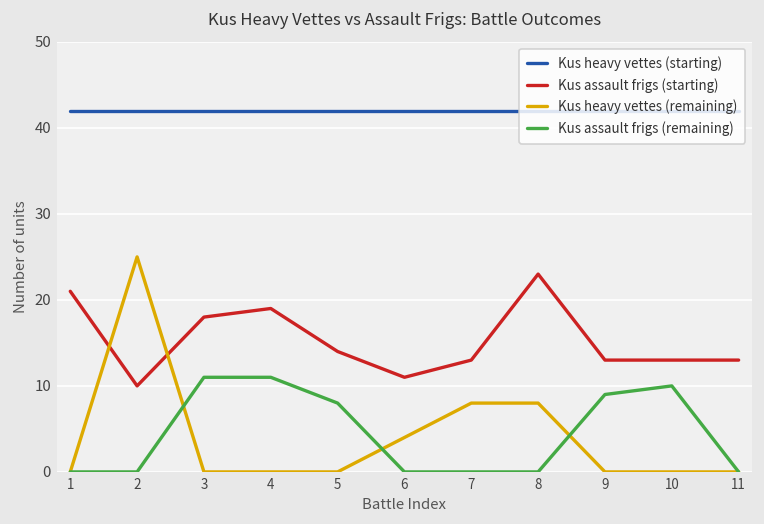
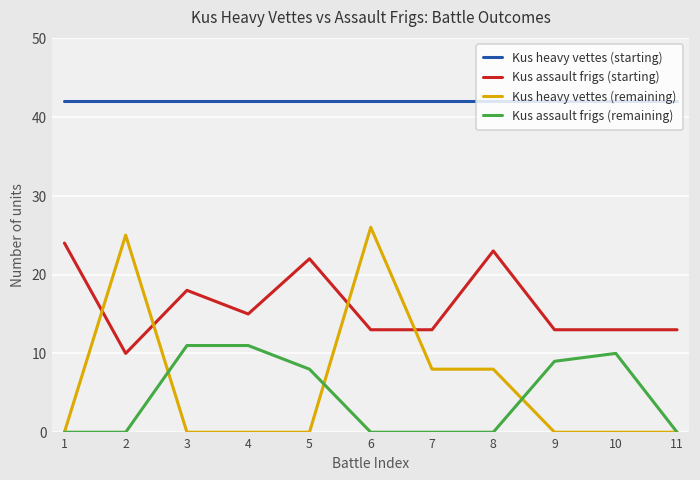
  {
    "Kus heavy vettes (starting)": {
      "1": 42,
      "2": 42,
      "3": 42,
      "4": 42,
      "5": 42,
      "6": 42,
      "7": 42
    },
    "Kus assault frigs (starting)": {
-     "1": 21,
+     "1": 24,
      "2": 10,
      "3": 18,
-     "4": 19,
-     "5": 14,
-     "6": 11,
+     "4": 15,
+     "5": 22,
+     "6": 13,
      "7": 13,
      "8": 23,
      "9": 13,
      "10": 13,
      "11": 13
    },
    "Kus heavy vettes (remaining)": {
      "2": 25,
      "3": 0,
      "4": 0,
      "5": 0,
-     "6": 4,
+     "6": 26,
      "7": 8,
      "8": 8,
      "9": 0,
      "10": 0
    },
    "Kus assault frigs (remaining)": {
      "2": 0,
      "3": 11,
      "4": 11,
      "5": 8,
      "6": 0,
      "7": 0,
      "8": 0,
      "9": 9,
      "10": 10
    }
  }
